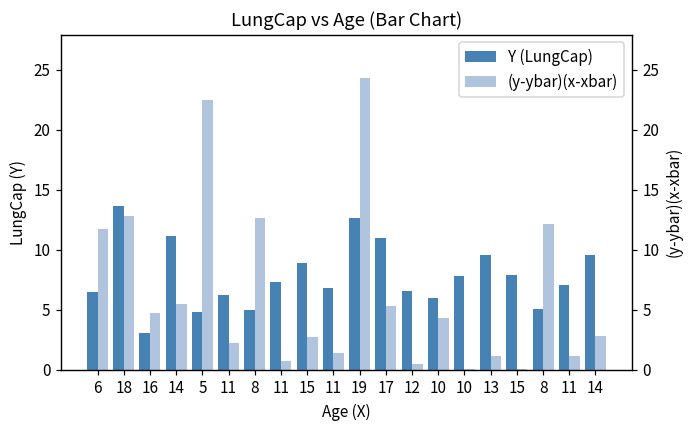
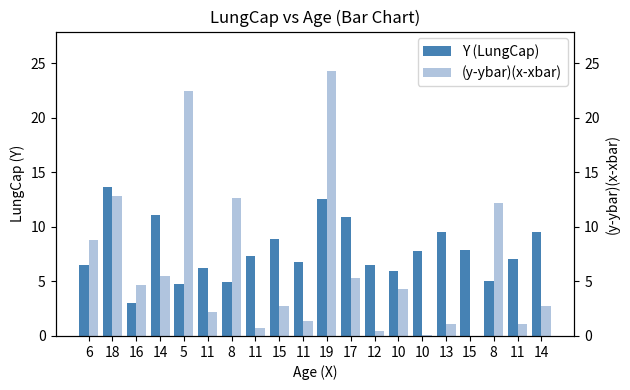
  {
    "Y (LungCap)": {
      "6": 6.5,
      "18": 13.7,
      "16": 3.0,
      "5": 4.8,
      "19": 12.6,
      "17": 10.9,
      "12": 6.5,
      "13": 9.5
    },
    "(y-ybar)(x-xbar)": {
-     "6": 11.7,
+     "6": 8.8,
      "18": 12.8,
      "16": 4.7,
      "5": 22.4,
      "19": 24.3,
      "17": 5.3,
      "12": 0.4,
      "13": 1.1
    }
  }
